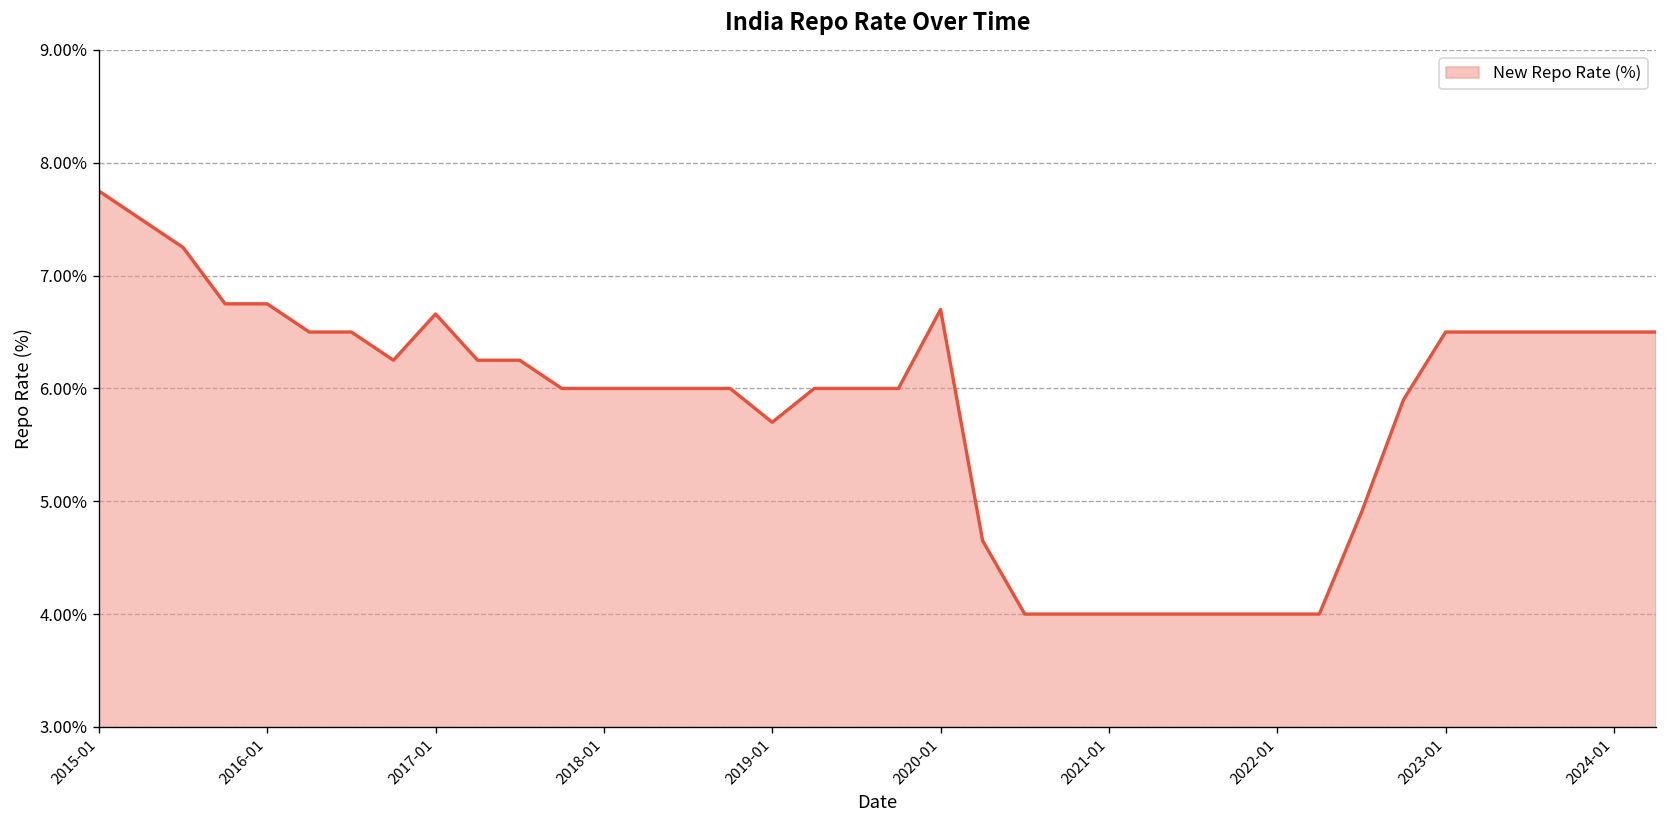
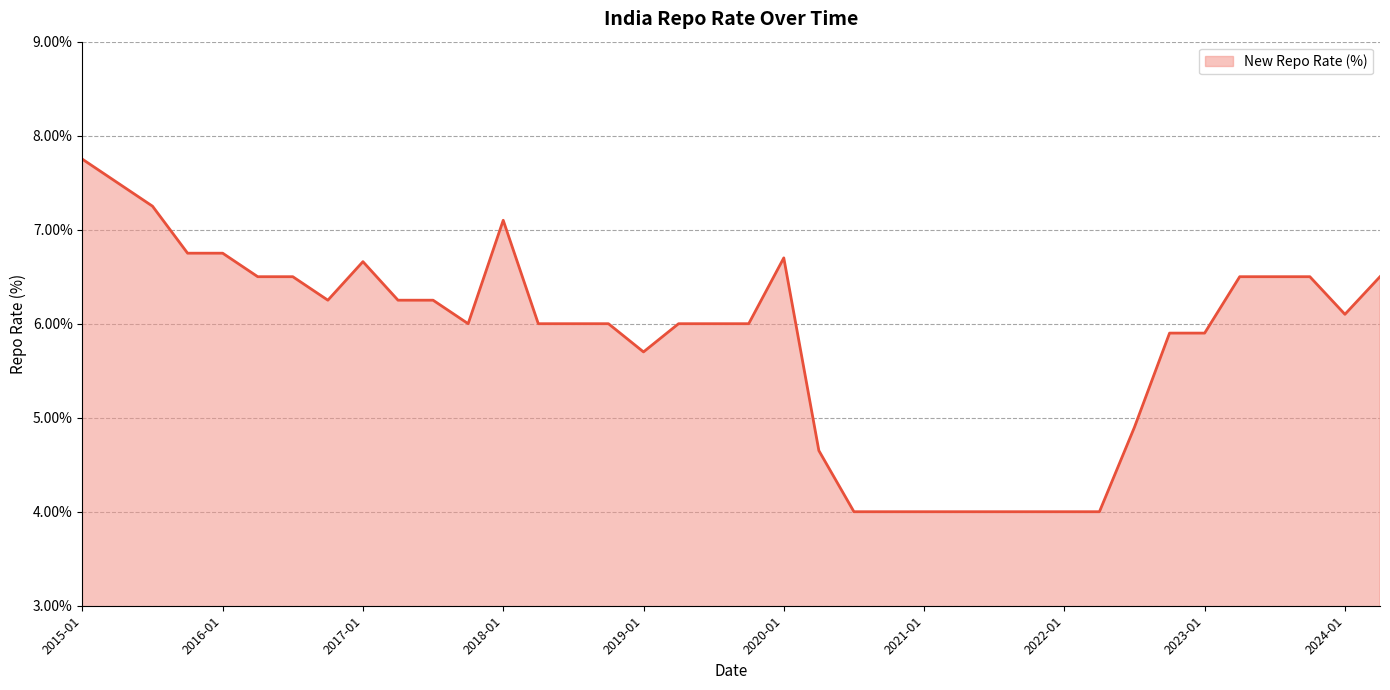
  {
    "2015-01": "7.8%",
    "2016-01": "6.8%",
    "2017-01": "6.7%",
-   "2018-01": "6.0%",
+   "2018-01": "7.1%",
    "2019-01": "5.7%",
    "2020-01": "6.7%",
    "2021-01": "4.0%",
    "2022-01": "4.0%",
-   "2023-01": "6.5%",
-   "2024-01": "6.5%"
+   "2023-01": "5.9%",
+   "2024-01": "6.1%"
  }
